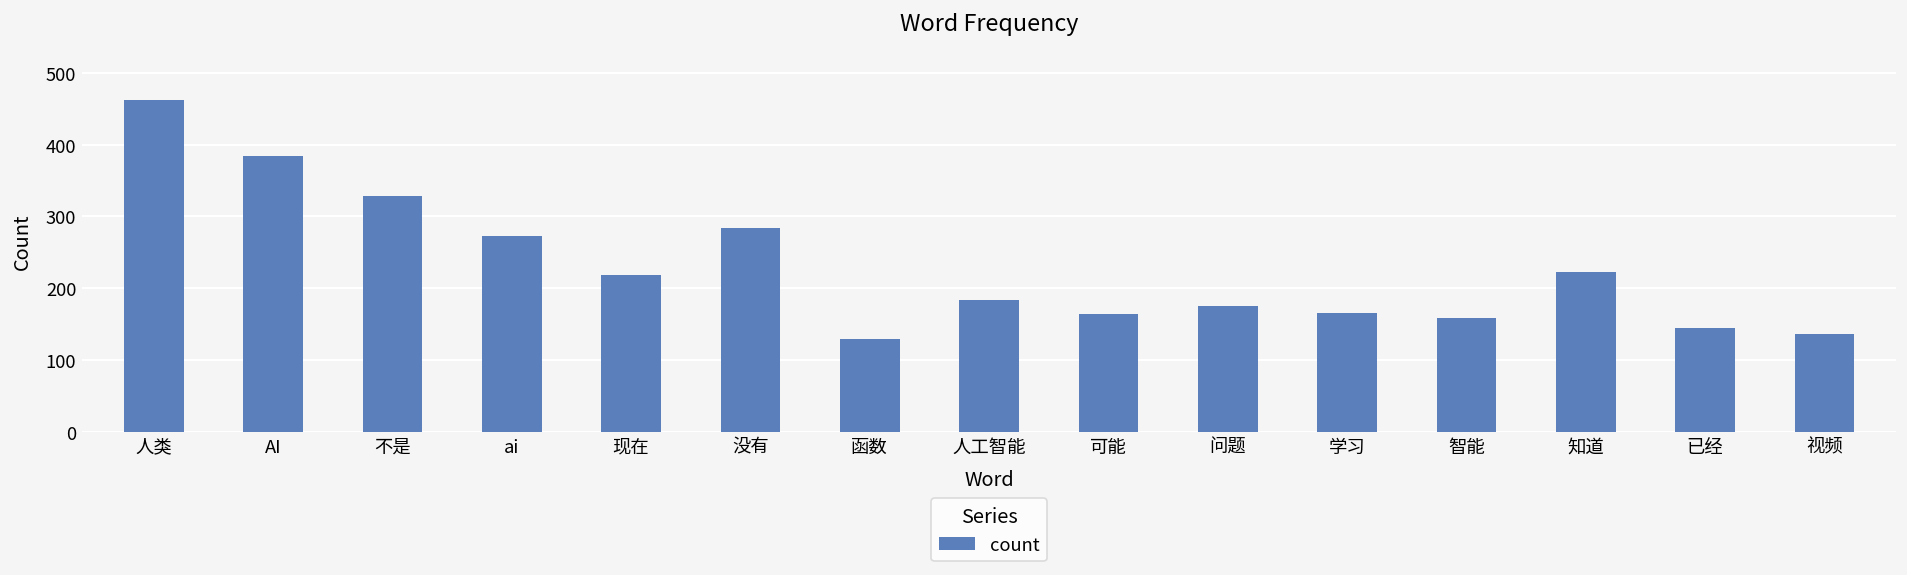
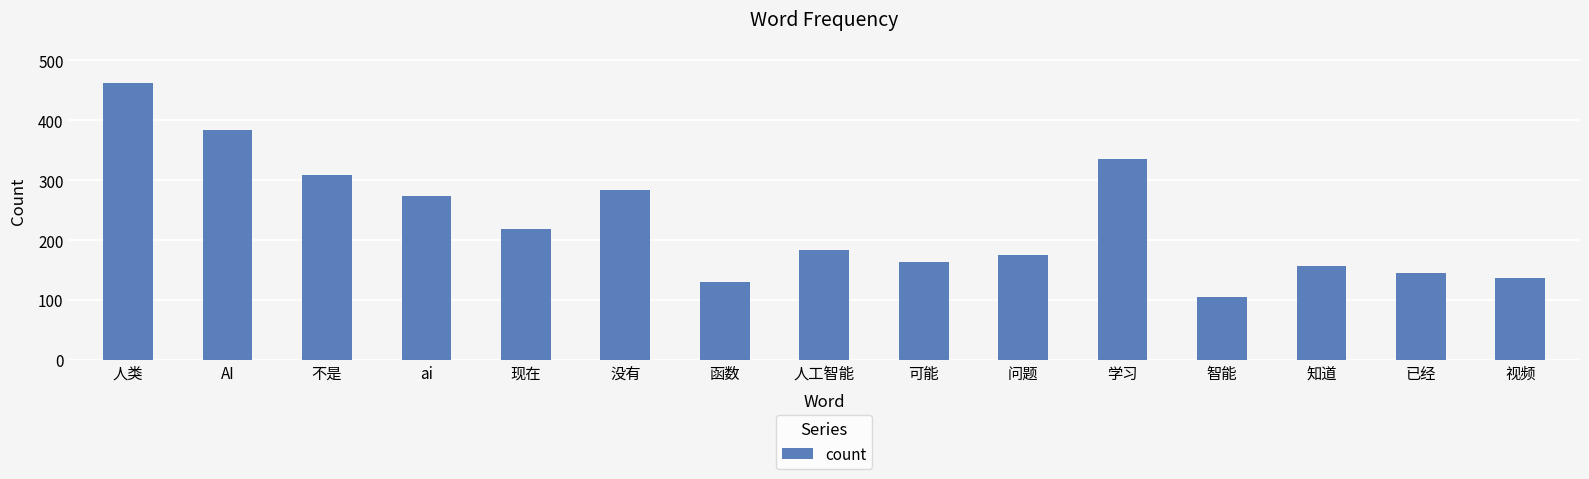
  {
    "人类": 460,
    "AI": 380,
-   "不是": 330,
+   "不是": 310,
    "ai": 270,
    "现在": 220,
    "没有": 280,
    "函数": 130,
    "人工智能": 180,
    "可能": 160,
    "问题": 180,
-   "学习": 170,
-   "智能": 160,
-   "知道": 220,
+   "学习": 340,
+   "智能": 110,
+   "知道": 160,
    "已经": 150,
    "视频": 140
  }
